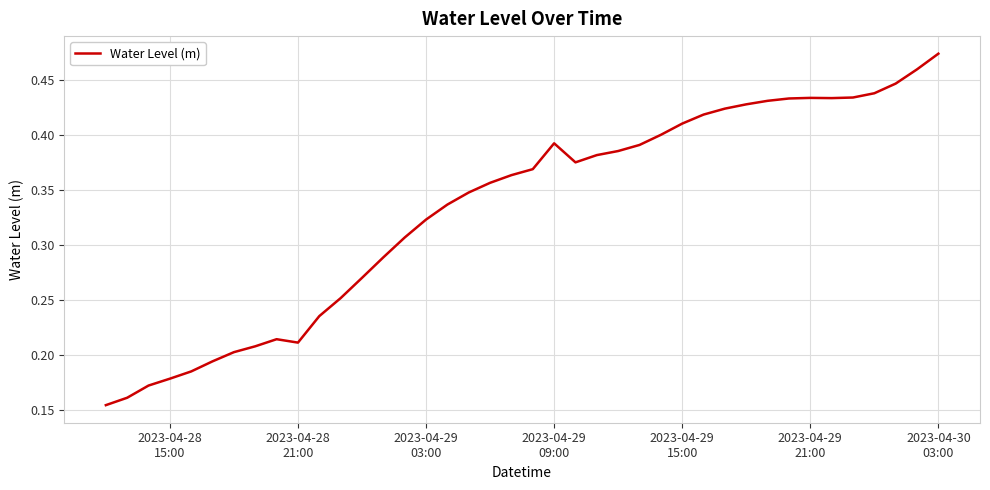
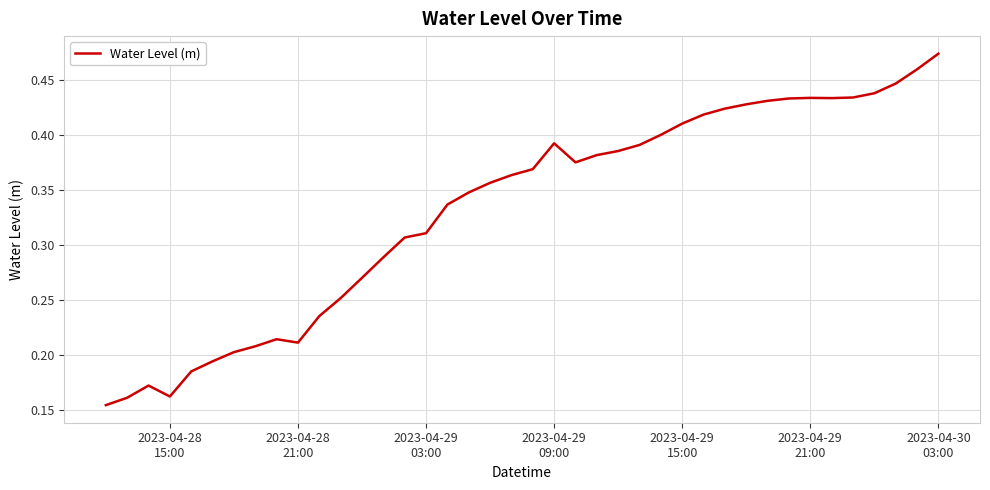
  {
-   "2023-04-28 15:00": 0.178,
+   "2023-04-28 15:00": 0.162,
    "2023-04-28 21:00": 0.211,
-   "2023-04-29 03:00": 0.323,
+   "2023-04-29 03:00": 0.310,
    "2023-04-29 09:00": 0.392,
    "2023-04-29 15:00": 0.410,
    "2023-04-29 21:00": 0.434,
    "2023-04-30 03:00": 0.474
  }
